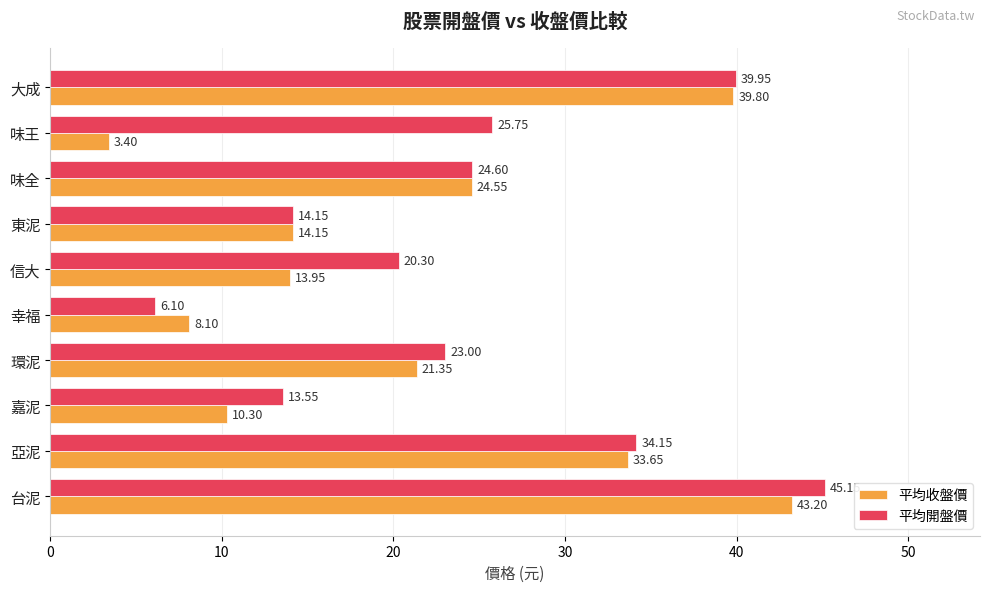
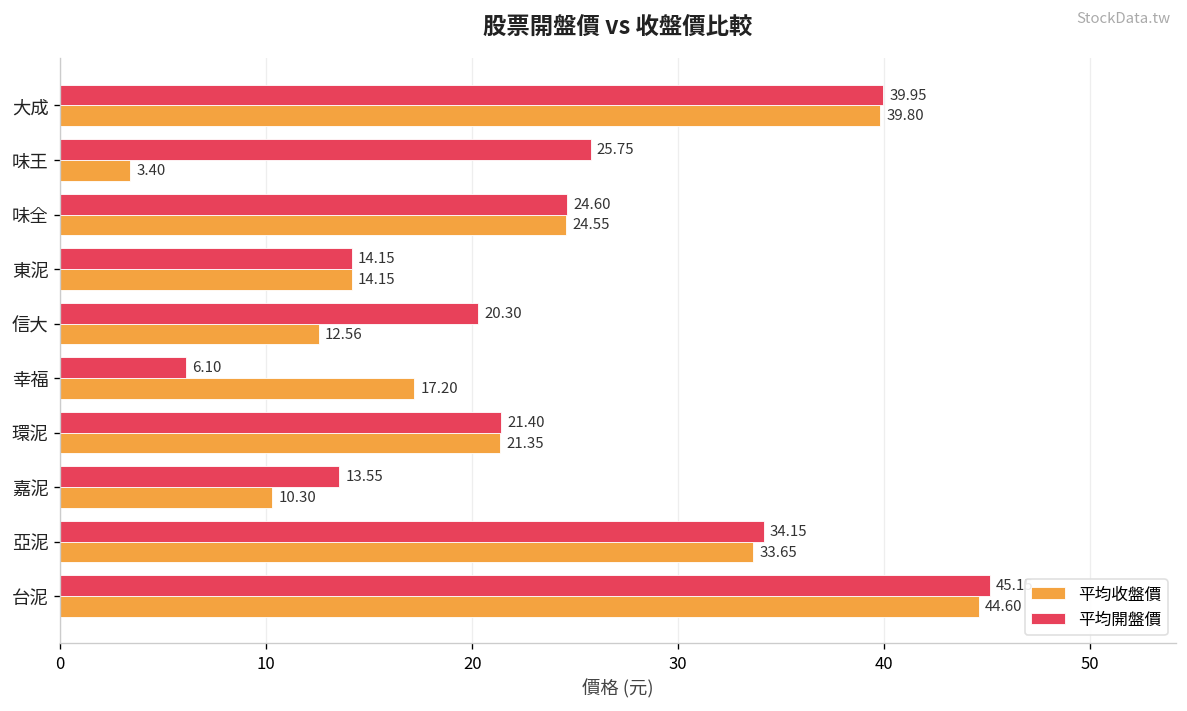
  {
    "平均收盤價": {
      "大成": 39.80,
      "味王": 3.40,
      "味全": 24.55,
      "東泥": 14.15,
-     "信大": 13.95,
-     "幸福": 8.10,
+     "信大": 12.56,
+     "幸福": 17.20,
      "環泥": 21.35,
      "嘉泥": 10.30,
      "亞泥": 33.65,
-     "台泥": 43.20
+     "台泥": 44.60
    },
    "平均開盤價": {
      "大成": 39.95,
      "味王": 25.75,
      "味全": 24.60,
      "東泥": 14.15,
      "信大": 20.30,
      "幸福": 6.10,
-     "環泥": 23.00,
+     "環泥": 21.40,
      "嘉泥": 13.55,
      "亞泥": 34.15
    }
  }
